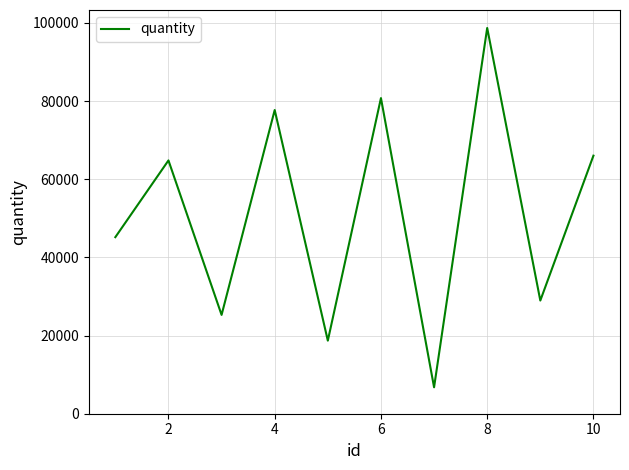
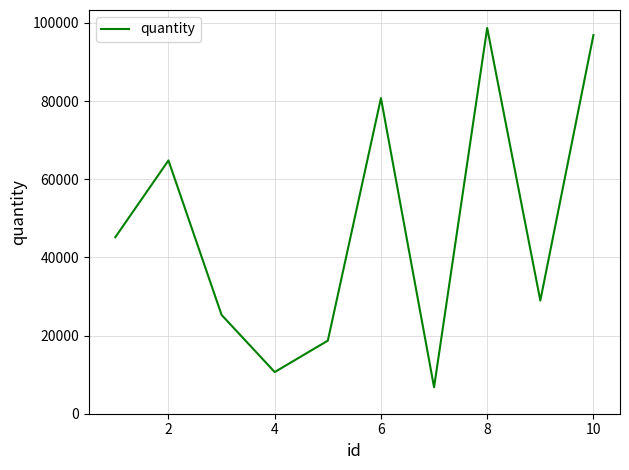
  {
    "2": 65000,
-   "4": 78000,
+   "4": 11000,
    "6": 81000,
    "8": 99000,
-   "10": 66000
+   "10": 97000
  }
